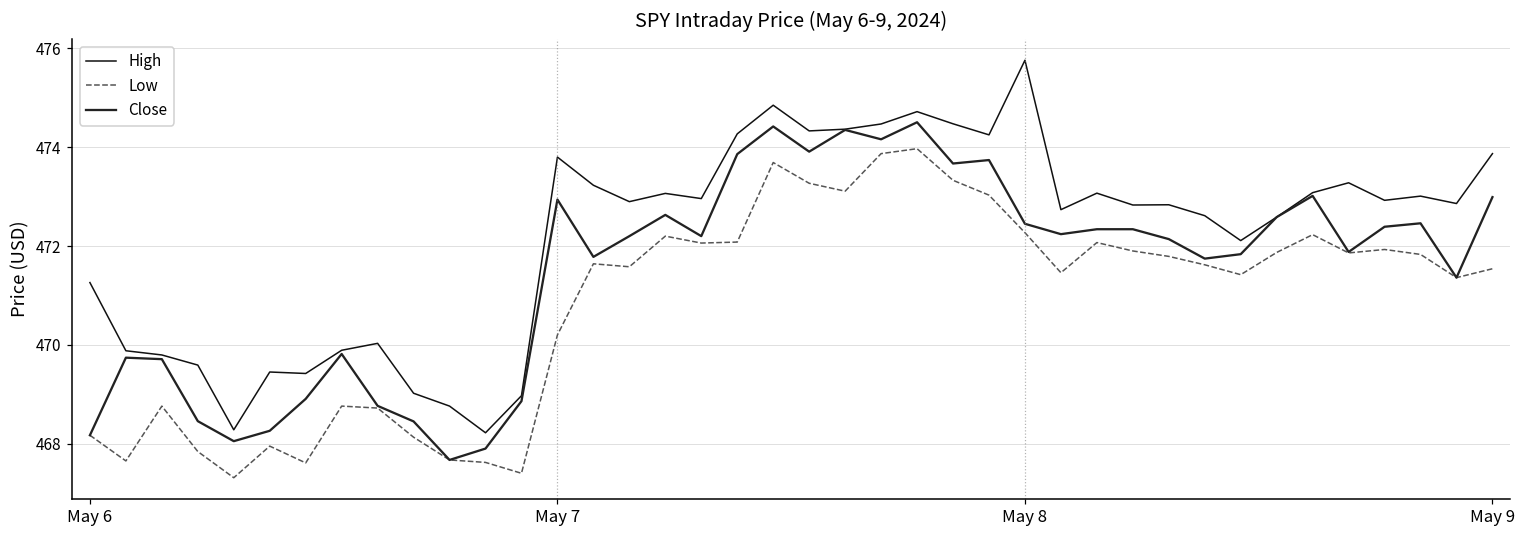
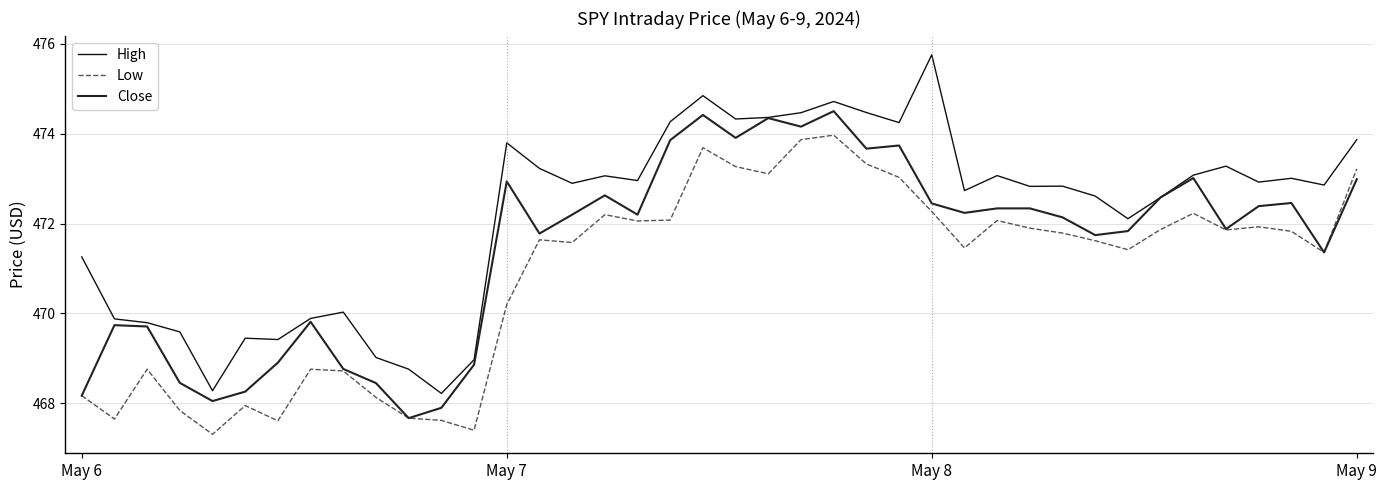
  {
    "Low": {
      "May 7": 470.2,
      "May 8": 472.3,
-     "May 9": 471.5
+     "May 9": 473.2
    }
  }
